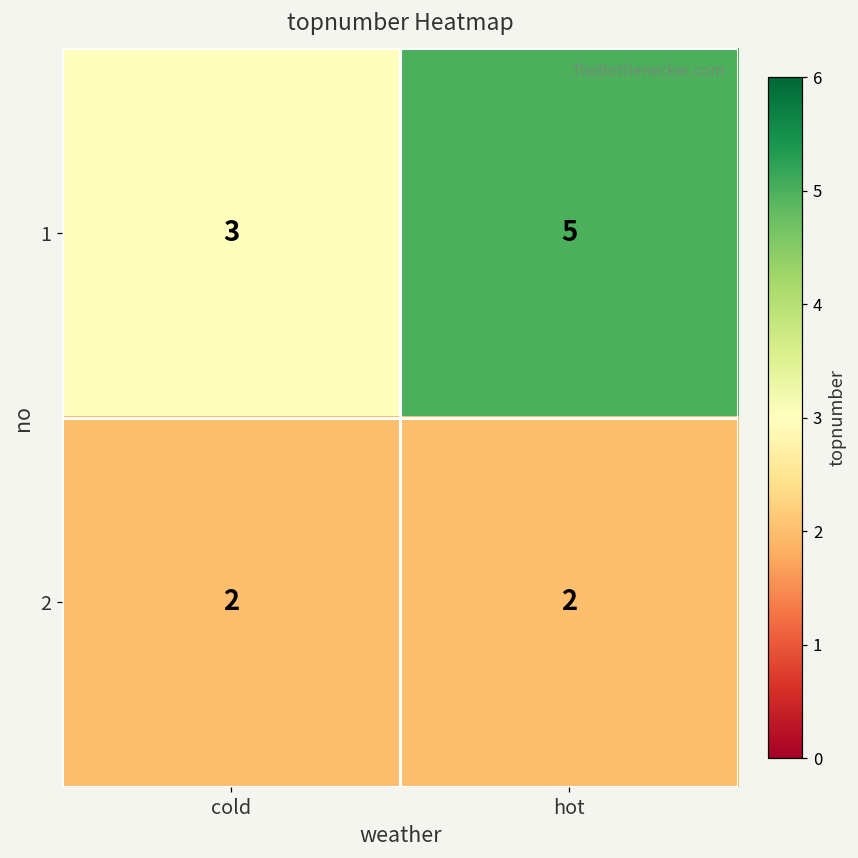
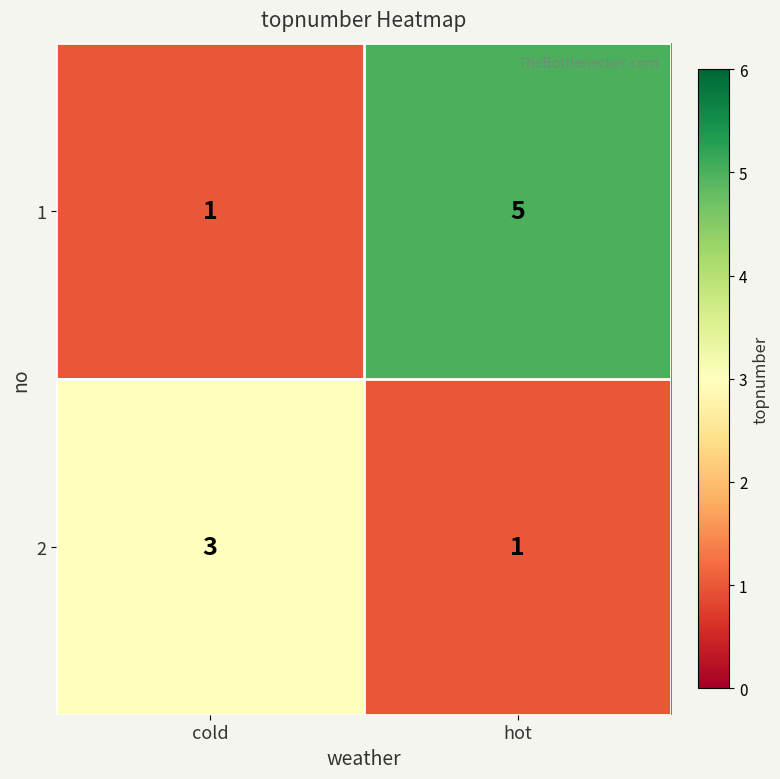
  {
    "1": {
-     "cold": 3,
+     "cold": 1,
      "hot": 5
    },
    "2": {
-     "cold": 2,
-     "hot": 2
+     "cold": 3,
+     "hot": 1
    }
  }
